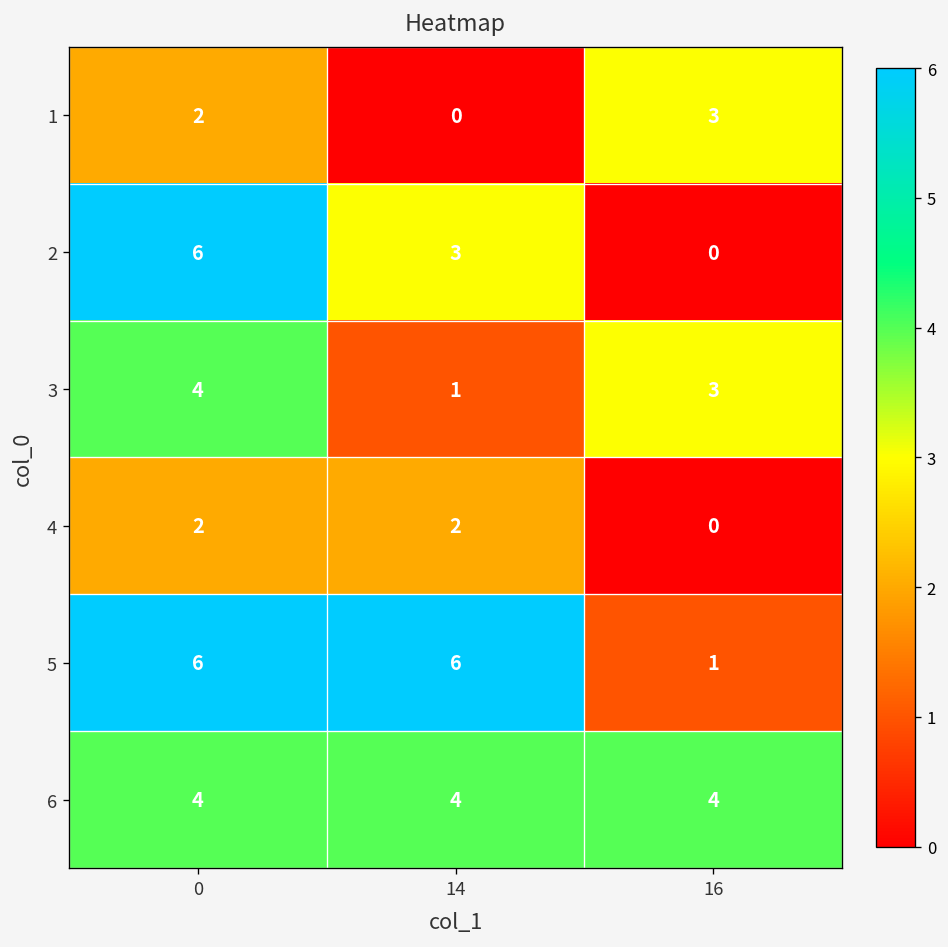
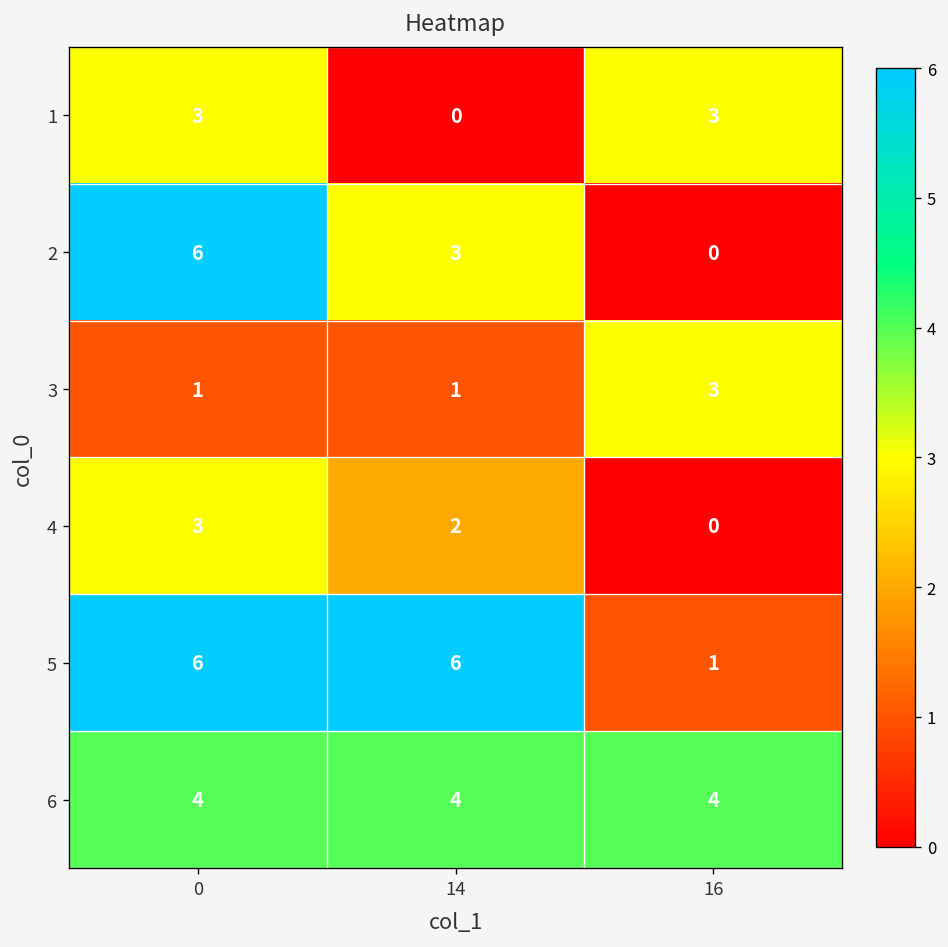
  {
    "1": {
-     "0": 2,
+     "0": 3,
      "14": 0,
      "16": 3
    },
    "2": {
      "0": 6,
      "14": 3,
      "16": 0
    },
    "3": {
-     "0": 4,
+     "0": 1,
      "14": 1,
      "16": 3
    },
    "4": {
-     "0": 2,
+     "0": 3,
      "14": 2,
      "16": 0
    },
    "5": {
      "0": 6,
      "14": 6,
      "16": 1
    },
    "6": {
      "0": 4,
      "14": 4,
      "16": 4
    }
  }
